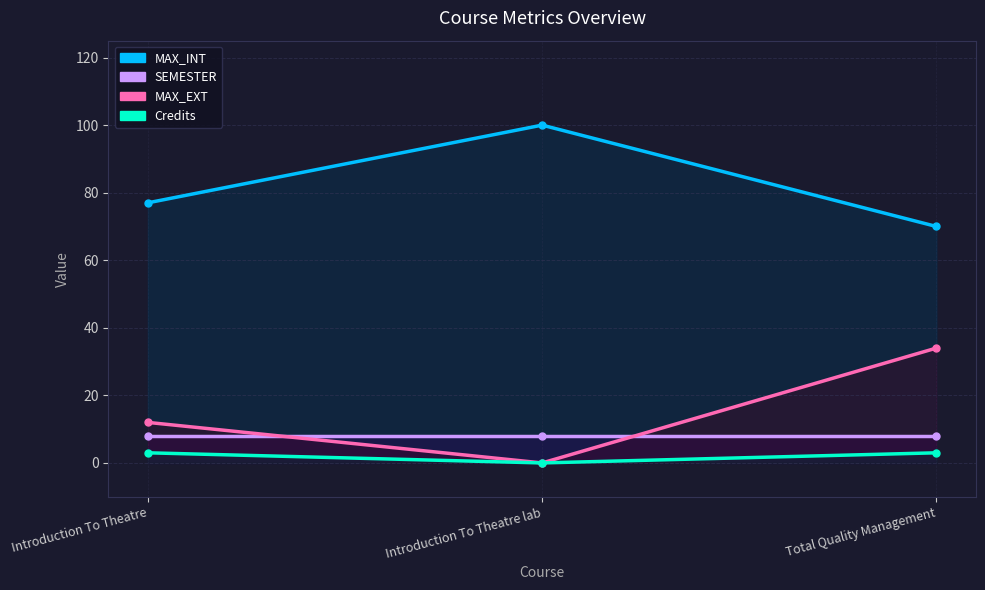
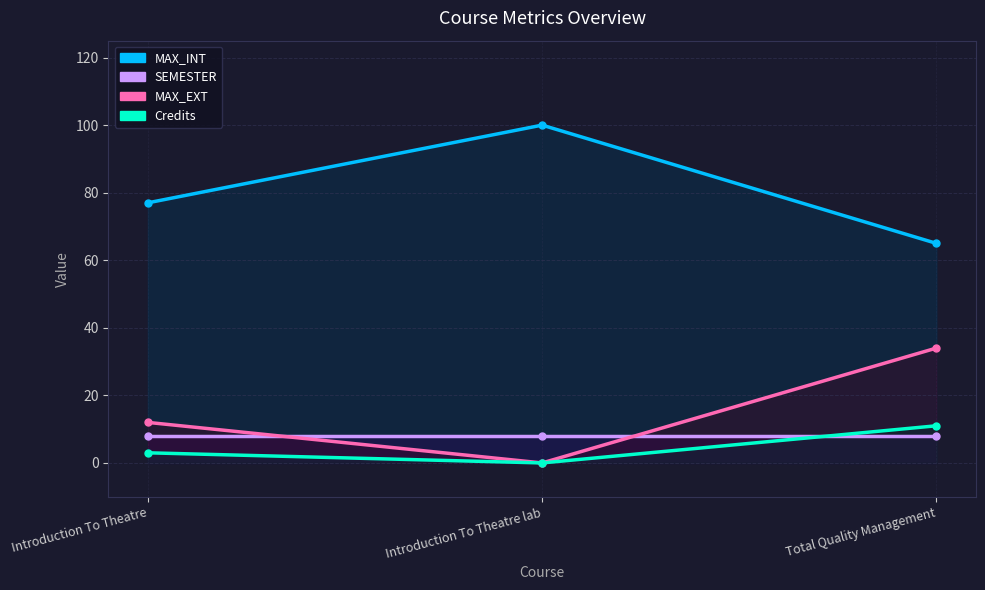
  {
    "MAX_INT": {
      "Introduction To Theatre": 77,
      "Introduction To Theatre lab": 100,
-     "Total Quality Management": 70
+     "Total Quality Management": 65
    },
    "SEMESTER": {
      "Introduction To Theatre": 8,
      "Introduction To Theatre lab": 8,
      "Total Quality Management": 8
    },
    "MAX_EXT": {
      "Introduction To Theatre": 12,
      "Total Quality Management": 34
    },
    "Credits": {
      "Introduction To Theatre": 3,
-     "Total Quality Management": 3
+     "Total Quality Management": 11
    }
  }
